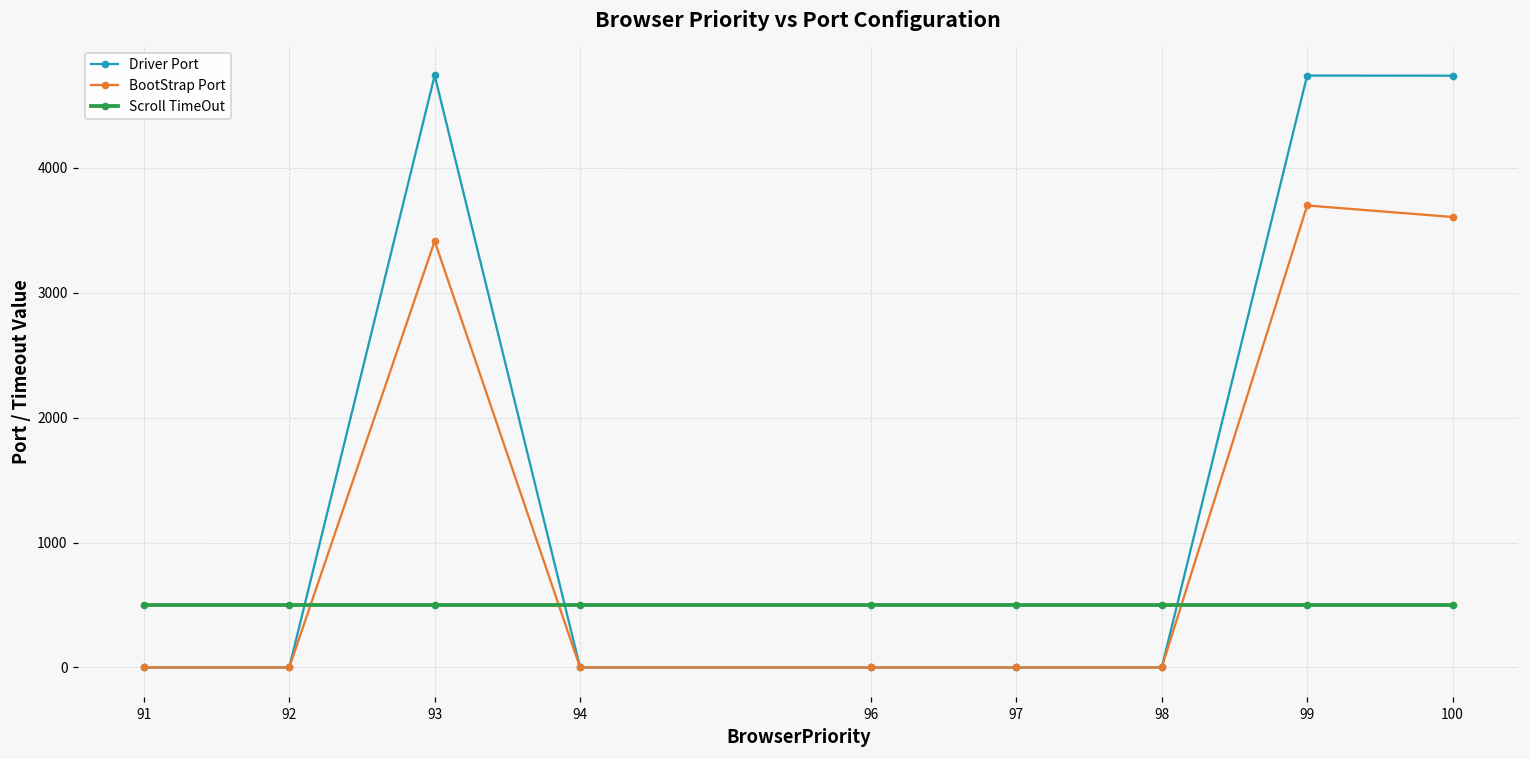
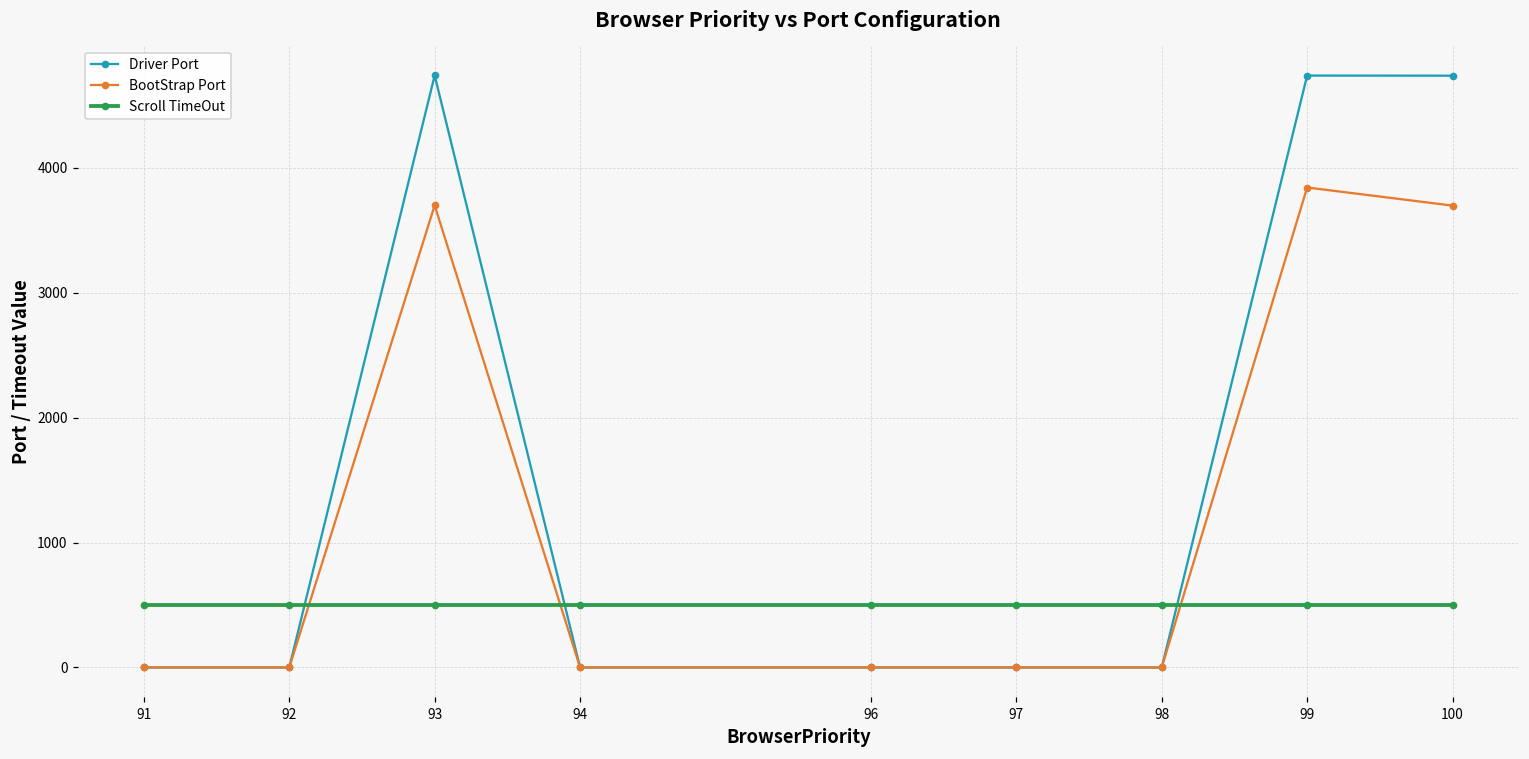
  {
    "Driver Port": {
      "93": 4740,
      "99": 4740,
      "100": 4740
    },
    "BootStrap Port": {
-     "93": 3410,
-     "99": 3700,
-     "100": 3610
+     "93": 3700,
+     "99": 3840,
+     "100": 3700
    },
    "Scroll TimeOut": {
      "91": 500,
      "92": 500,
      "93": 500,
      "94": 500,
      "96": 500,
      "97": 500,
      "98": 500,
      "99": 500,
      "100": 500
    }
  }
